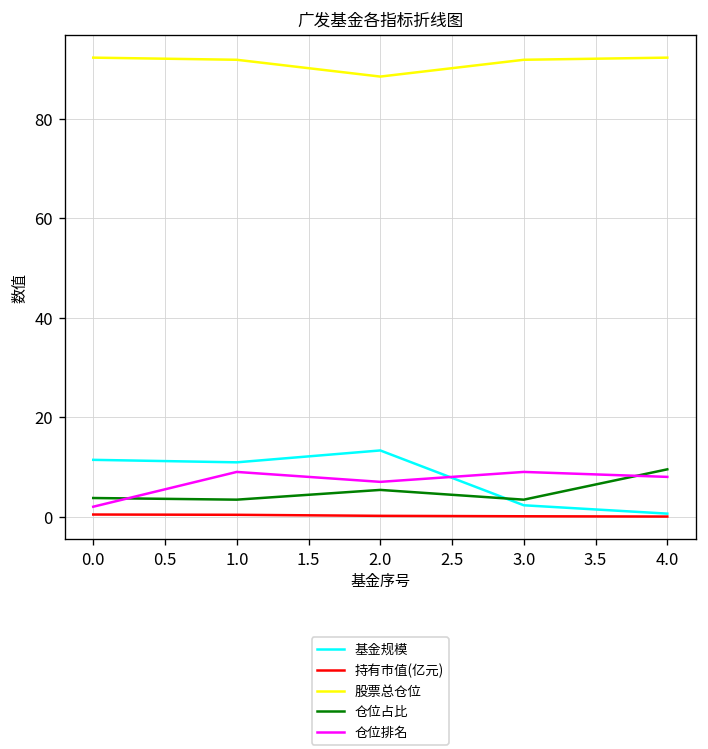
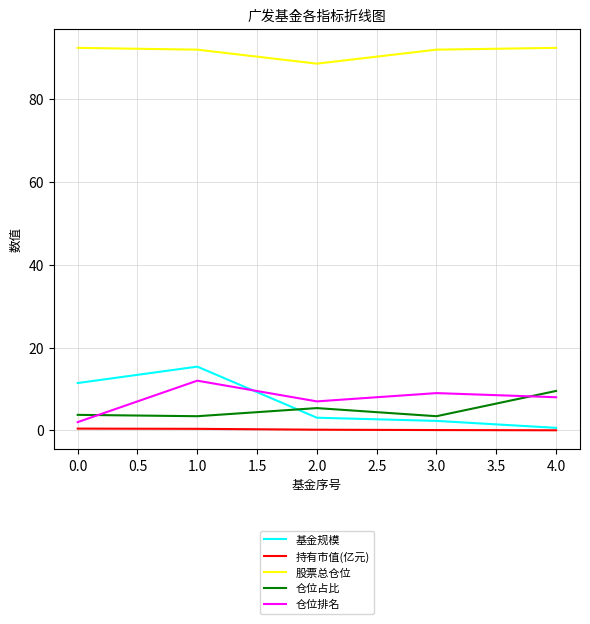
  {
    "基金规模": {
      "0.0": 11,
-     "1.0": 11,
-     "2.0": 13,
+     "1.0": 15,
+     "2.0": 3,
      "3.0": 2
    },
    "持有市值(亿元)": {
      "0.0": 0,
      "1.0": 0,
      "2.0": 0,
      "3.0": 0
    },
    "股票总仓位": {
      "0.0": 92,
      "1.0": 92,
      "2.0": 89,
      "3.0": 92,
      "4.0": 92
    },
    "仓位占比": {
      "0.0": 4,
      "1.0": 3,
      "2.0": 5,
      "3.0": 3,
      "4.0": 10
    },
    "仓位排名": {
      "0.0": 2,
-     "1.0": 9,
+     "1.0": 12,
      "2.0": 7,
      "3.0": 9,
      "4.0": 8
    }
  }
